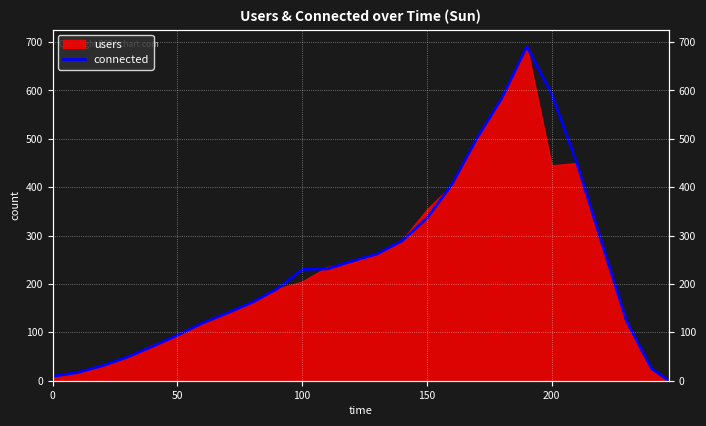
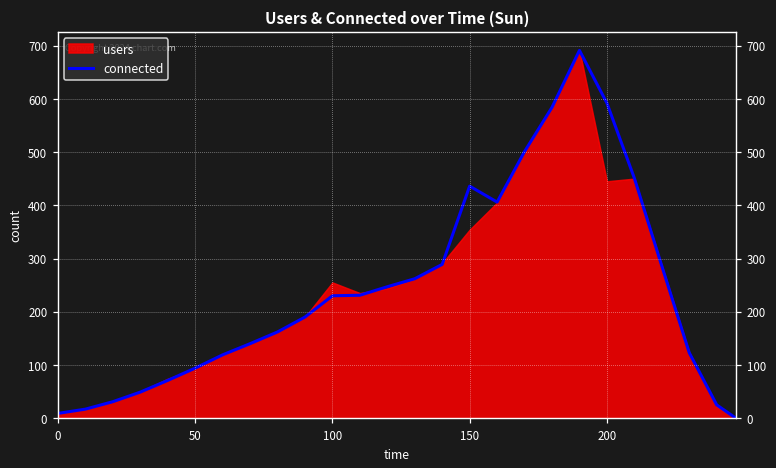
  {
    "users": {
-     "100": 210,
+     "100": 260,
      "150": 350,
      "200": 450
    },
    "connected": {
      "100": 230,
-     "150": 340,
+     "150": 440,
      "200": 590
    }
  }
